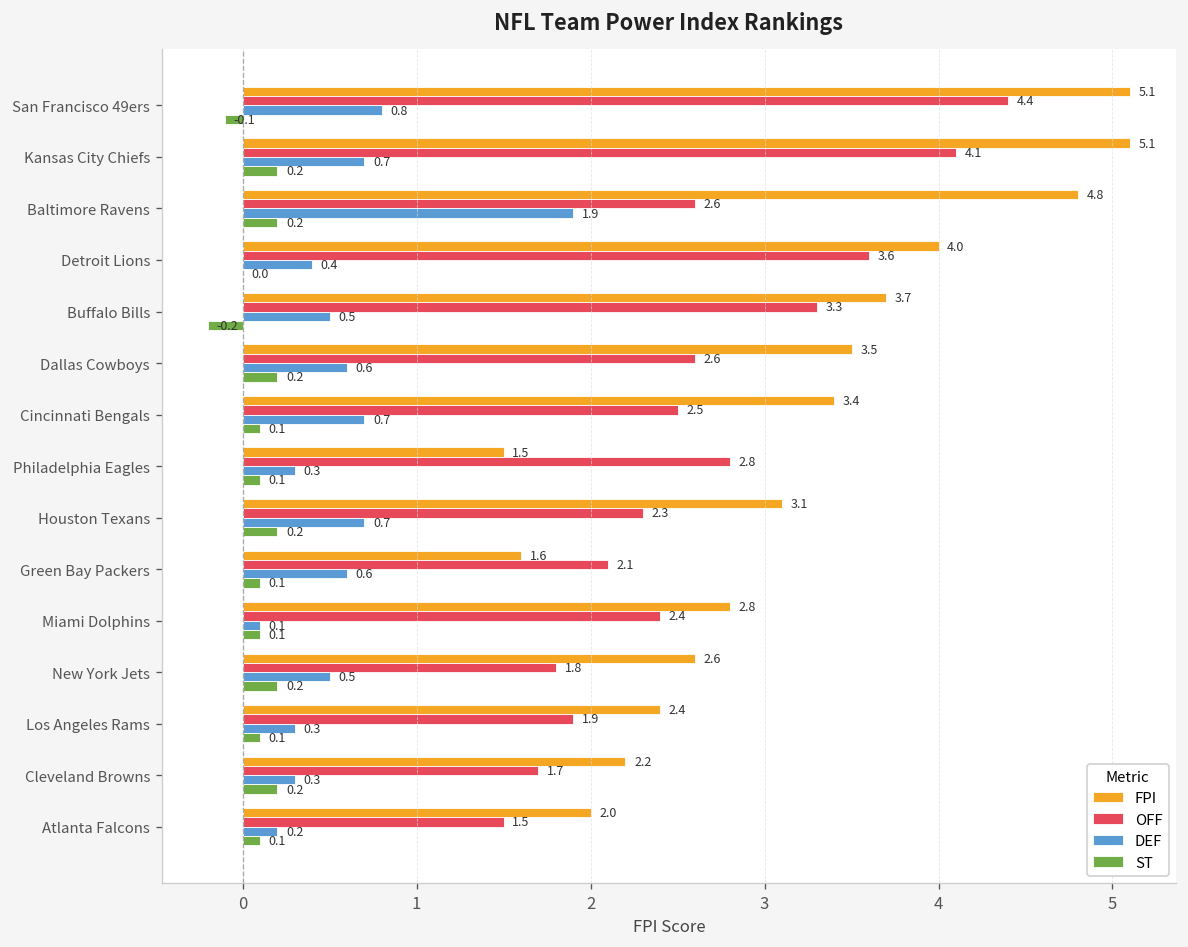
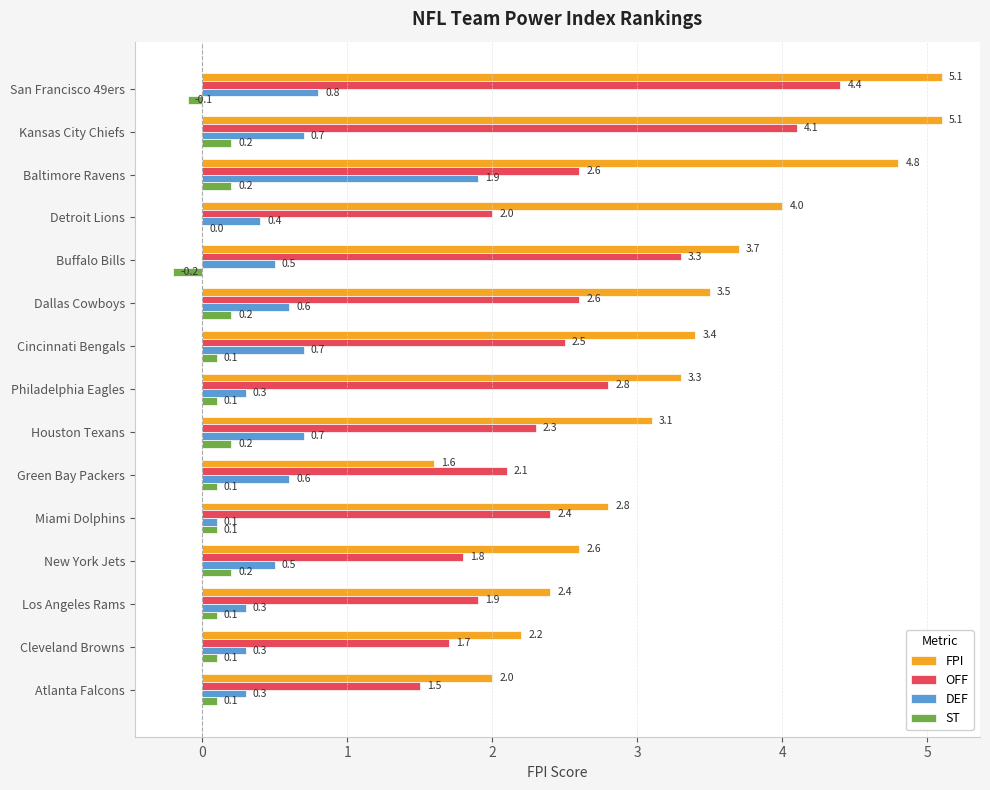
  {
    "FPI": {
      "San Francisco 49ers": 5.1,
      "Kansas City Chiefs": 5.1,
      "Baltimore Ravens": 4.8,
      "Detroit Lions": 4.0,
      "Buffalo Bills": 3.7,
      "Dallas Cowboys": 3.5,
      "Cincinnati Bengals": 3.4,
-     "Philadelphia Eagles": 1.5,
+     "Philadelphia Eagles": 3.3,
      "Houston Texans": 3.1,
      "Green Bay Packers": 1.6,
      "Miami Dolphins": 2.8,
      "New York Jets": 2.6,
      "Los Angeles Rams": 2.4,
      "Cleveland Browns": 2.2,
      "Atlanta Falcons": 2.0
    },
    "OFF": {
      "San Francisco 49ers": 4.4,
      "Kansas City Chiefs": 4.1,
      "Baltimore Ravens": 2.6,
-     "Detroit Lions": 3.6,
+     "Detroit Lions": 2.0,
      "Buffalo Bills": 3.3,
      "Dallas Cowboys": 2.6,
      "Cincinnati Bengals": 2.5,
      "Philadelphia Eagles": 2.8,
      "Houston Texans": 2.3,
      "Green Bay Packers": 2.1,
      "Miami Dolphins": 2.4,
      "New York Jets": 1.8,
      "Los Angeles Rams": 1.9,
      "Cleveland Browns": 1.7,
      "Atlanta Falcons": 1.5
    },
    "DEF": {
      "San Francisco 49ers": 0.8,
      "Kansas City Chiefs": 0.7,
      "Baltimore Ravens": 1.9,
      "Detroit Lions": 0.4,
      "Buffalo Bills": 0.5,
      "Dallas Cowboys": 0.6,
      "Cincinnati Bengals": 0.7,
      "Philadelphia Eagles": 0.3,
      "Houston Texans": 0.7,
      "Green Bay Packers": 0.6,
      "New York Jets": 0.5,
      "Los Angeles Rams": 0.3,
      "Cleveland Browns": 0.3,
-     "Atlanta Falcons": 0.2
+     "Atlanta Falcons": 0.3
    },
    "ST": {
      "San Francisco 49ers": -0.1,
      "Kansas City Chiefs": 0.2,
      "Baltimore Ravens": 0.2,
      "Detroit Lions": 0.0,
      "Buffalo Bills": -0.2,
      "Dallas Cowboys": 0.2,
      "Cincinnati Bengals": 0.1,
      "Philadelphia Eagles": 0.1,
      "Houston Texans": 0.2,
      "Green Bay Packers": 0.1,
      "New York Jets": 0.2,
      "Los Angeles Rams": 0.1,
-     "Cleveland Browns": 0.2,
+     "Cleveland Browns": 0.1,
      "Atlanta Falcons": 0.1
    }
  }
